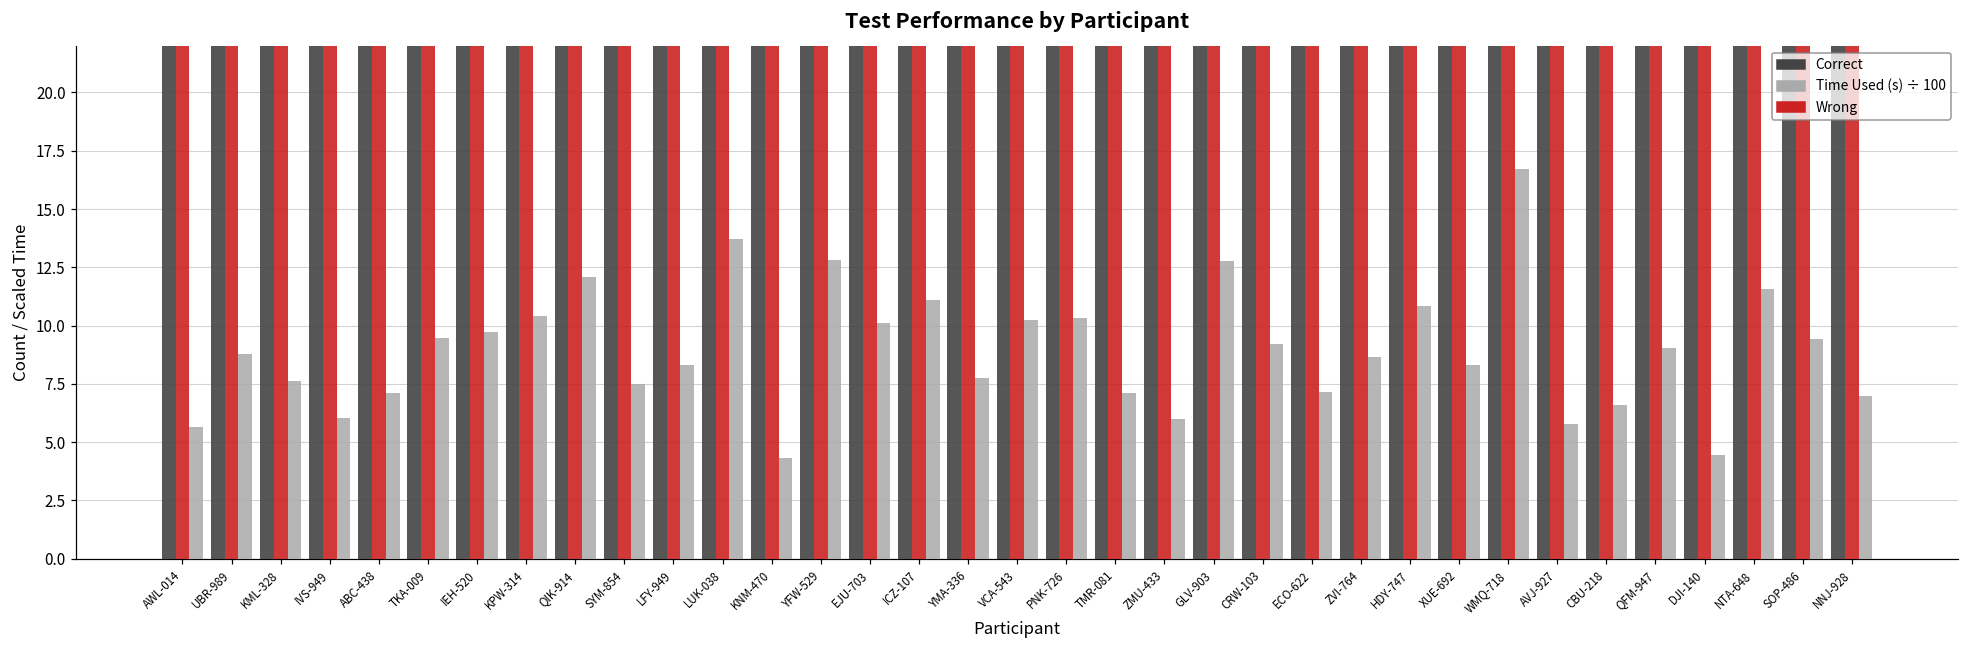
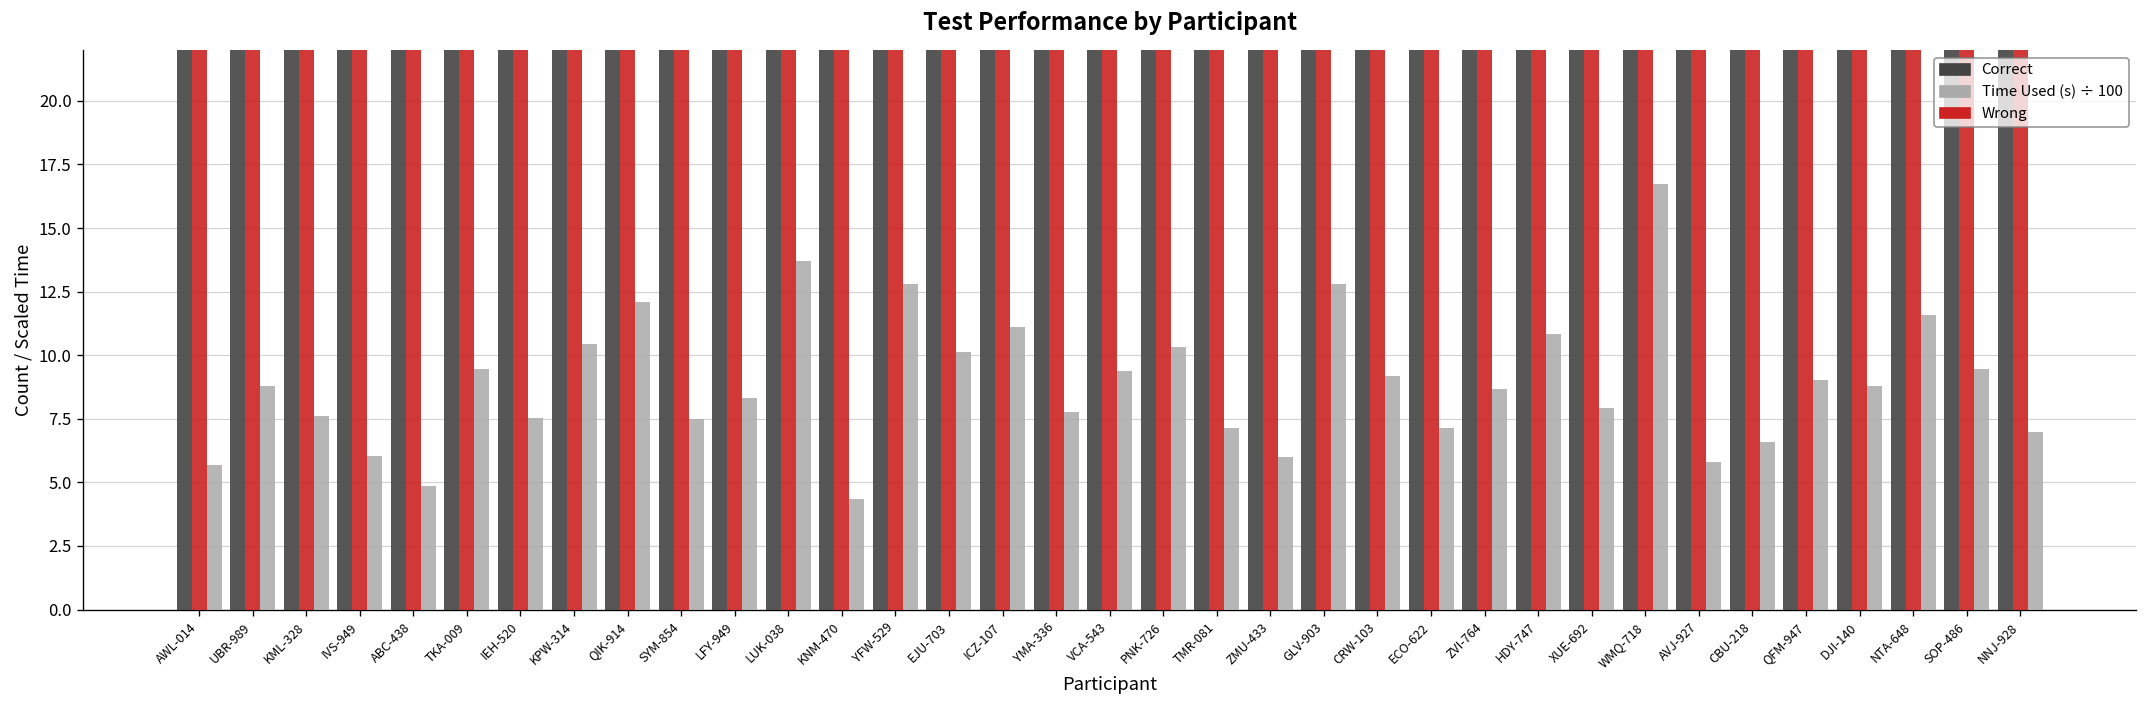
  {
    "Time Used (s) ÷ 100": {
      "AWL-014": 5.7,
      "UBR-989": 8.8,
      "KML-328": 7.6,
      "IVS-949": 6.0,
-     "ABC-438": 7.1,
+     "ABC-438": 4.9,
      "TKA-009": 9.5,
-     "IEH-520": 9.7,
+     "IEH-520": 7.5,
      "KPW-314": 10.4,
      "QIK-914": 12.1,
      "SYM-854": 7.5,
      "LFY-949": 8.3,
      "LUK-038": 13.7,
      "KNM-470": 4.3,
      "YFW-529": 12.8,
      "EJU-703": 10.1,
      "ICZ-107": 11.1,
      "YMA-336": 7.8,
-     "VCA-543": 10.2,
+     "VCA-543": 9.4,
      "PNK-726": 10.3,
      "TMR-081": 7.1,
      "ZMU-433": 6.0,
      "GLV-903": 12.8,
      "CRW-103": 9.2,
      "ECO-622": 7.1,
      "ZVI-764": 8.7,
      "HDY-747": 10.8,
-     "XUE-692": 8.3,
+     "XUE-692": 7.9,
      "WMQ-718": 16.7,
      "AVJ-927": 5.8,
      "CBU-218": 6.6,
      "QFM-947": 9.0,
-     "DJI-140": 4.5,
+     "DJI-140": 8.8,
      "NTA-648": 11.6,
      "SOP-486": 9.4,
      "NNJ-928": 7.0
    }
  }
